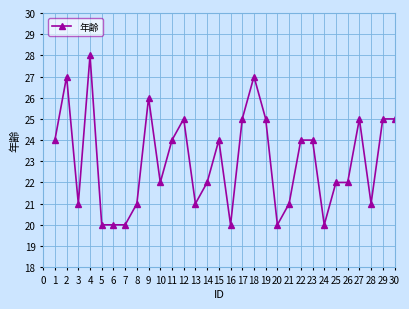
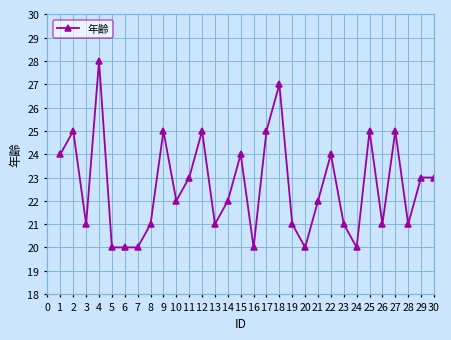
  {
    "1": 24,
-   "2": 27,
+   "2": 25,
    "3": 21,
    "4": 28,
    "5": 20,
    "6": 20,
    "7": 20,
    "8": 21,
-   "9": 26,
+   "9": 25,
    "10": 22,
-   "11": 24,
+   "11": 23,
    "12": 25,
    "13": 21,
    "14": 22,
    "15": 24,
    "16": 20,
    "17": 25,
    "18": 27,
-   "19": 25,
+   "19": 21,
    "20": 20,
-   "21": 21,
+   "21": 22,
    "22": 24,
-   "23": 24,
+   "23": 21,
    "24": 20,
-   "25": 22,
-   "26": 22,
+   "25": 25,
+   "26": 21,
    "27": 25,
    "28": 21,
-   "29": 25,
-   "30": 25
+   "29": 23,
+   "30": 23
  }
